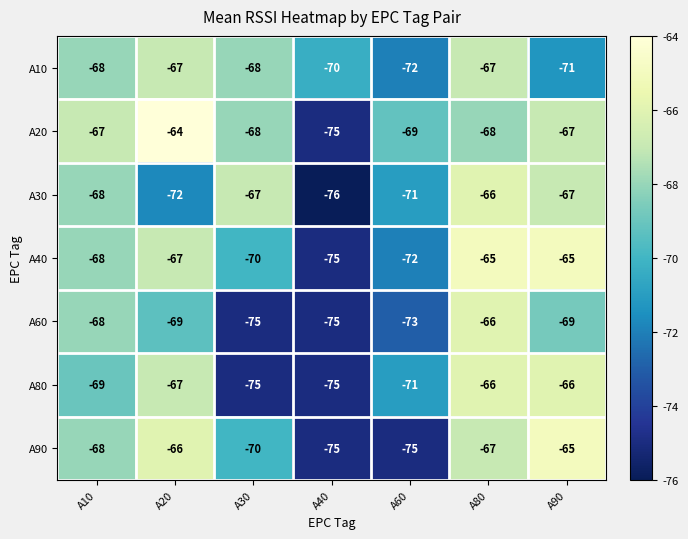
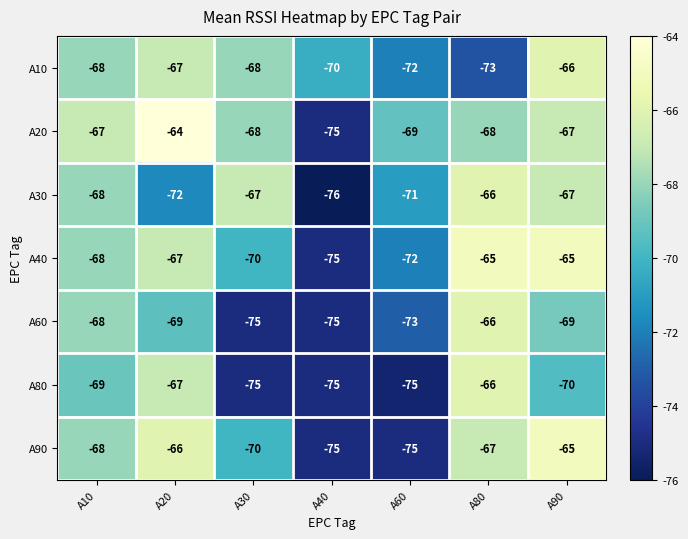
  {
    "A10": {
      "A10": -68,
      "A20": -67,
      "A30": -68,
      "A40": -70,
      "A60": -72,
-     "A80": -67,
-     "A90": -71
+     "A80": -73,
+     "A90": -66
    },
    "A20": {
      "A10": -67,
      "A20": -64,
      "A30": -68,
      "A40": -75,
      "A60": -69,
      "A80": -68,
      "A90": -67
    },
    "A30": {
      "A10": -68,
      "A20": -72,
      "A30": -67,
      "A40": -76,
      "A60": -71,
      "A80": -66,
      "A90": -67
    },
    "A40": {
      "A10": -68,
      "A20": -67,
      "A30": -70,
      "A40": -75,
      "A60": -72,
      "A80": -65,
      "A90": -65
    },
    "A60": {
      "A10": -68,
      "A20": -69,
      "A30": -75,
      "A40": -75,
      "A60": -73,
      "A80": -66,
      "A90": -69
    },
    "A80": {
      "A10": -69,
      "A20": -67,
      "A30": -75,
      "A40": -75,
-     "A60": -71,
+     "A60": -75,
      "A80": -66,
-     "A90": -66
+     "A90": -70
    },
    "A90": {
      "A10": -68,
      "A20": -66,
      "A30": -70,
      "A40": -75,
      "A60": -75,
      "A80": -67,
      "A90": -65
    }
  }
